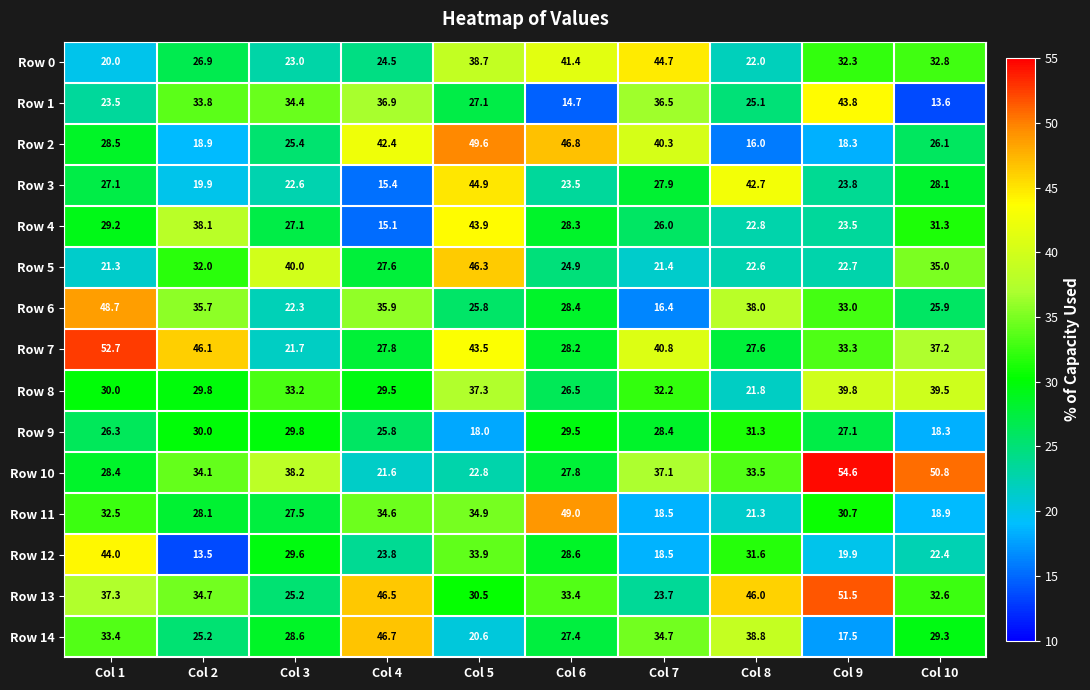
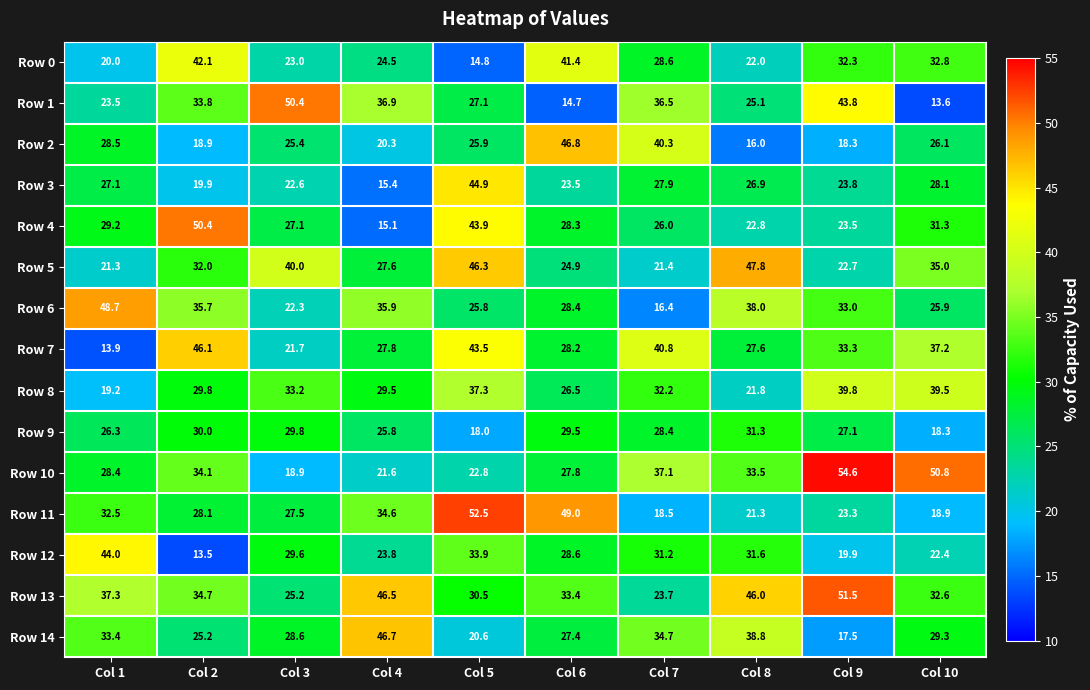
  {
    "Row 0": {
      "Col 1": 20.0,
-     "Col 2": 26.9,
+     "Col 2": 42.1,
      "Col 3": 23.0,
      "Col 4": 24.5,
-     "Col 5": 38.7,
+     "Col 5": 14.8,
      "Col 6": 41.4,
-     "Col 7": 44.7,
+     "Col 7": 28.6,
      "Col 8": 22.0,
      "Col 9": 32.3,
      "Col 10": 32.8
    },
    "Row 1": {
      "Col 1": 23.5,
      "Col 2": 33.8,
-     "Col 3": 34.4,
+     "Col 3": 50.4,
      "Col 4": 36.9,
      "Col 5": 27.1,
      "Col 6": 14.7,
      "Col 7": 36.5,
      "Col 8": 25.1,
      "Col 9": 43.8,
      "Col 10": 13.6
    },
    "Row 2": {
      "Col 1": 28.5,
      "Col 2": 18.9,
      "Col 3": 25.4,
-     "Col 4": 42.4,
-     "Col 5": 49.6,
+     "Col 4": 20.3,
+     "Col 5": 25.9,
      "Col 6": 46.8,
      "Col 7": 40.3,
      "Col 8": 16.0,
      "Col 9": 18.3,
      "Col 10": 26.1
    },
    "Row 3": {
      "Col 1": 27.1,
      "Col 2": 19.9,
      "Col 3": 22.6,
      "Col 4": 15.4,
      "Col 5": 44.9,
      "Col 6": 23.5,
      "Col 7": 27.9,
-     "Col 8": 42.7,
+     "Col 8": 26.9,
      "Col 9": 23.8,
      "Col 10": 28.1
    },
    "Row 4": {
      "Col 1": 29.2,
-     "Col 2": 38.1,
+     "Col 2": 50.4,
      "Col 3": 27.1,
      "Col 4": 15.1,
      "Col 5": 43.9,
      "Col 6": 28.3,
      "Col 7": 26.0,
      "Col 8": 22.8,
      "Col 9": 23.5,
      "Col 10": 31.3
    },
    "Row 5": {
      "Col 1": 21.3,
      "Col 2": 32.0,
      "Col 3": 40.0,
      "Col 4": 27.6,
      "Col 5": 46.3,
      "Col 6": 24.9,
      "Col 7": 21.4,
-     "Col 8": 22.6,
+     "Col 8": 47.8,
      "Col 9": 22.7,
      "Col 10": 35.0
    },
    "Row 6": {
      "Col 1": 48.7,
      "Col 2": 35.7,
      "Col 3": 22.3,
      "Col 4": 35.9,
      "Col 5": 25.8,
      "Col 6": 28.4,
      "Col 7": 16.4,
      "Col 8": 38.0,
      "Col 9": 33.0,
      "Col 10": 25.9
    },
    "Row 7": {
-     "Col 1": 52.7,
+     "Col 1": 13.9,
      "Col 2": 46.1,
      "Col 3": 21.7,
      "Col 4": 27.8,
      "Col 5": 43.5,
      "Col 6": 28.2,
      "Col 7": 40.8,
      "Col 8": 27.6,
      "Col 9": 33.3,
      "Col 10": 37.2
    },
    "Row 8": {
-     "Col 1": 30.0,
+     "Col 1": 19.2,
      "Col 2": 29.8,
      "Col 3": 33.2,
      "Col 4": 29.5,
      "Col 5": 37.3,
      "Col 6": 26.5,
      "Col 7": 32.2,
      "Col 8": 21.8,
      "Col 9": 39.8,
      "Col 10": 39.5
    },
    "Row 9": {
      "Col 1": 26.3,
      "Col 2": 30.0,
      "Col 3": 29.8,
      "Col 4": 25.8,
      "Col 5": 18.0,
      "Col 6": 29.5,
      "Col 7": 28.4,
      "Col 8": 31.3,
      "Col 9": 27.1,
      "Col 10": 18.3
    },
    "Row 10": {
      "Col 1": 28.4,
      "Col 2": 34.1,
-     "Col 3": 38.2,
+     "Col 3": 18.9,
      "Col 4": 21.6,
      "Col 5": 22.8,
      "Col 6": 27.8,
      "Col 7": 37.1,
      "Col 8": 33.5,
      "Col 9": 54.6,
      "Col 10": 50.8
    },
    "Row 11": {
      "Col 1": 32.5,
      "Col 2": 28.1,
      "Col 3": 27.5,
      "Col 4": 34.6,
-     "Col 5": 34.9,
+     "Col 5": 52.5,
      "Col 6": 49.0,
      "Col 7": 18.5,
      "Col 8": 21.3,
-     "Col 9": 30.7,
+     "Col 9": 23.3,
      "Col 10": 18.9
    },
    "Row 12": {
      "Col 1": 44.0,
      "Col 2": 13.5,
      "Col 3": 29.6,
      "Col 4": 23.8,
      "Col 5": 33.9,
      "Col 6": 28.6,
-     "Col 7": 18.5,
+     "Col 7": 31.2,
      "Col 8": 31.6,
      "Col 9": 19.9,
      "Col 10": 22.4
    },
    "Row 13": {
      "Col 1": 37.3,
      "Col 2": 34.7,
      "Col 3": 25.2,
      "Col 4": 46.5,
      "Col 5": 30.5,
      "Col 6": 33.4,
      "Col 7": 23.7,
      "Col 8": 46.0,
      "Col 9": 51.5,
      "Col 10": 32.6
    },
    "Row 14": {
      "Col 1": 33.4,
      "Col 2": 25.2,
      "Col 3": 28.6,
      "Col 4": 46.7,
      "Col 5": 20.6,
      "Col 6": 27.4,
      "Col 7": 34.7,
      "Col 8": 38.8,
      "Col 9": 17.5,
      "Col 10": 29.3
    }
  }
